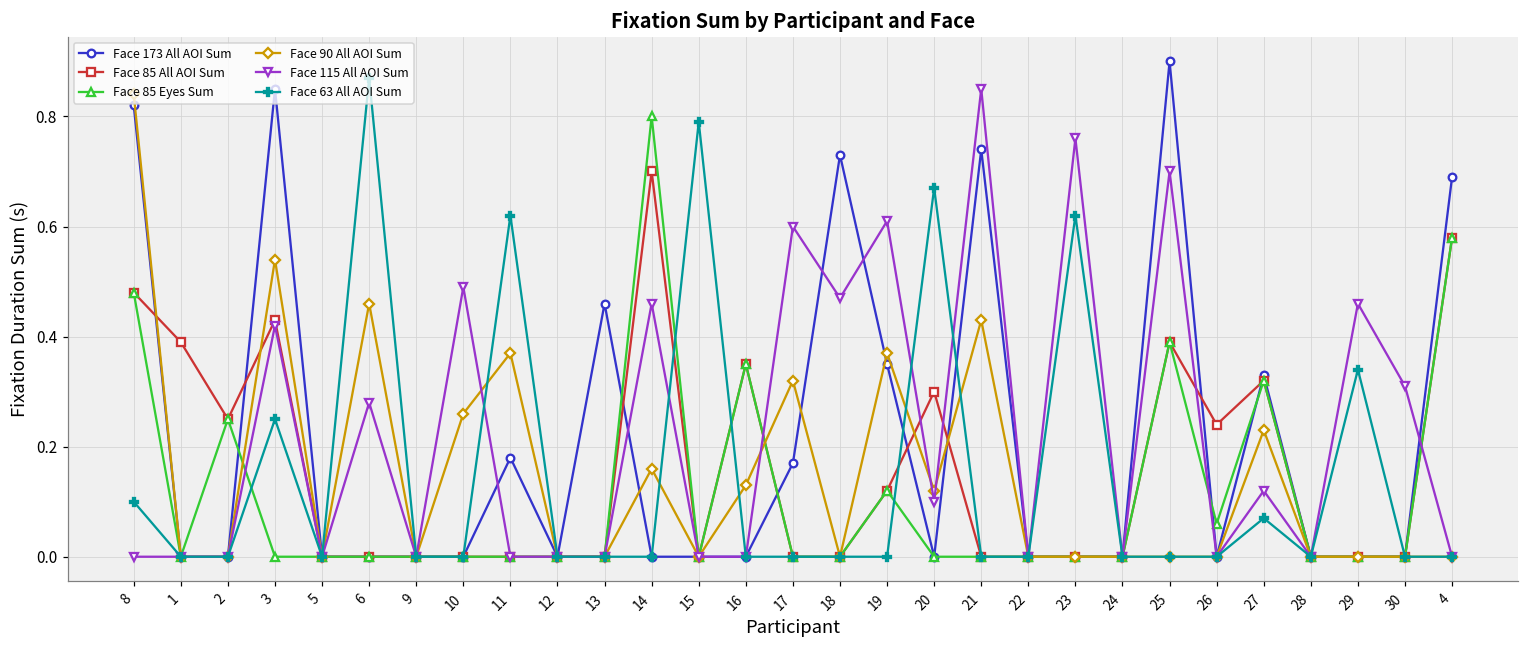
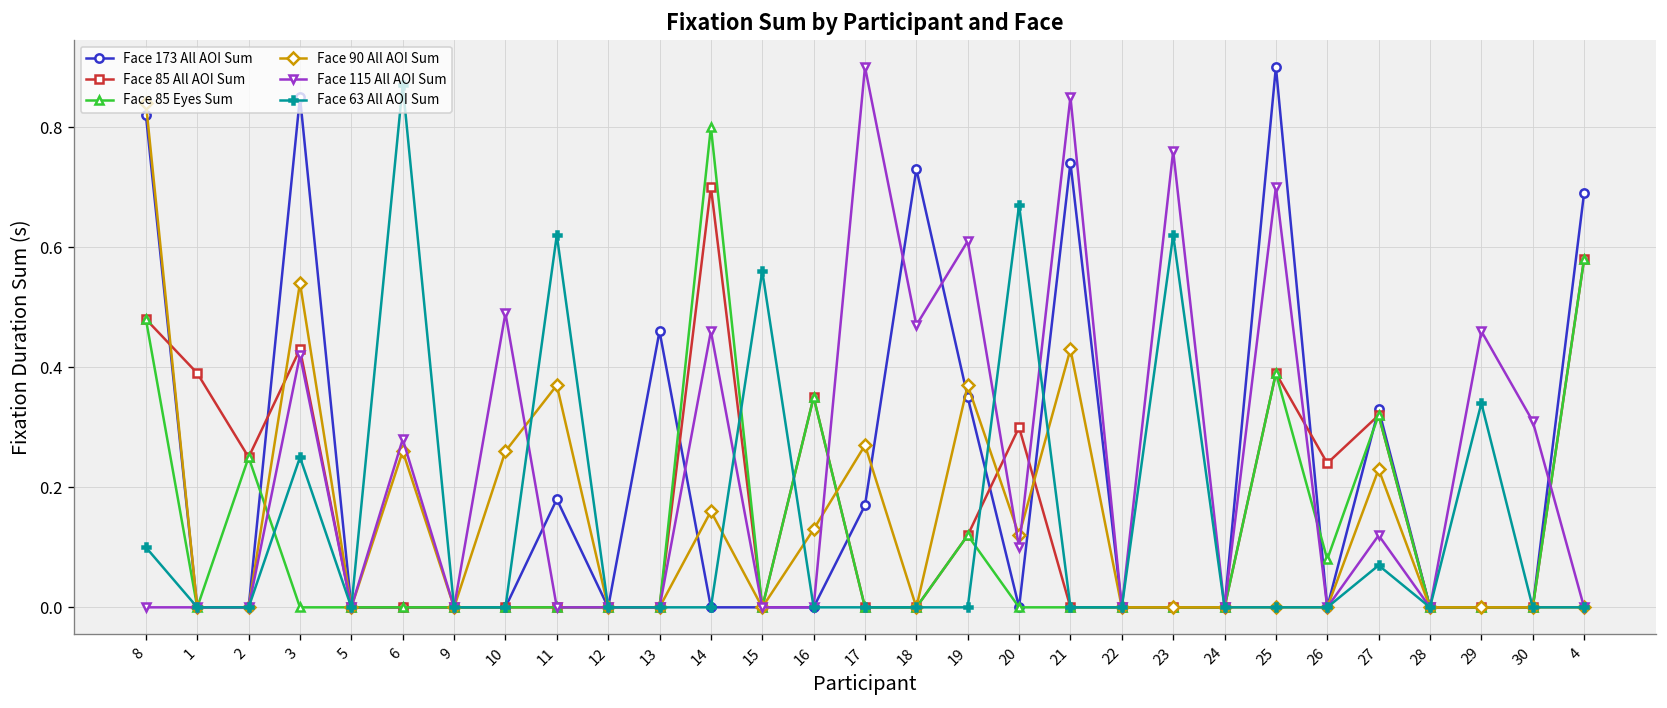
  {
    "Face 173 All AOI Sum": {
      "8": 0.82,
      "11": 0.18,
      "13": 0.46,
      "17": 0.17,
      "18": 0.73,
      "19": 0.35,
      "21": 0.74,
      "25": 0.90,
      "27": 0.33,
      "4": 0.69
    },
    "Face 85 All AOI Sum": {
      "1": 0.39,
      "3": 0.43,
      "14": 0.70,
      "20": 0.30,
      "26": 0.24
    },
    "Face 85 Eyes Sum": {
      "3": 0.00,
      "14": 0.80,
-     "26": 0.06
+     "26": 0.08
    },
    "Face 90 All AOI Sum": {
      "3": 0.54,
-     "6": 0.46,
+     "6": 0.26,
      "10": 0.26,
      "11": 0.37,
      "14": 0.16,
      "16": 0.13,
-     "17": 0.32,
+     "17": 0.27,
      "19": 0.37,
      "20": 0.12,
      "21": 0.43,
      "27": 0.23
    },
    "Face 115 All AOI Sum": {
      "8": 0.0,
      "3": 0.42,
      "6": 0.28,
      "10": 0.49,
      "14": 0.46,
-     "17": 0.6,
+     "17": 0.9,
      "18": 0.47,
      "19": 0.61,
      "20": 0.1,
      "21": 0.85,
      "23": 0.76,
      "25": 0.7,
      "27": 0.12,
      "29": 0.46,
      "30": 0.31
    },
    "Face 63 All AOI Sum": {
      "8": 0.10,
      "3": 0.25,
      "11": 0.62,
-     "15": 0.79,
+     "15": 0.56,
      "19": 0.00,
      "20": 0.67,
      "23": 0.62,
      "27": 0.07,
      "29": 0.34
    }
  }
